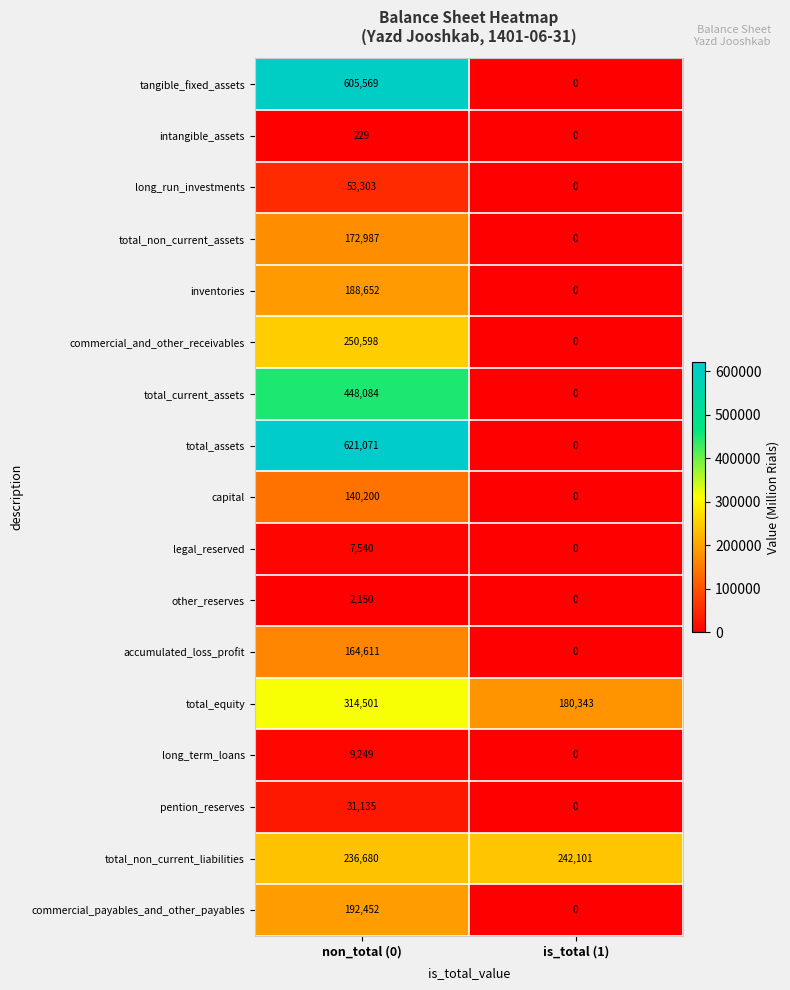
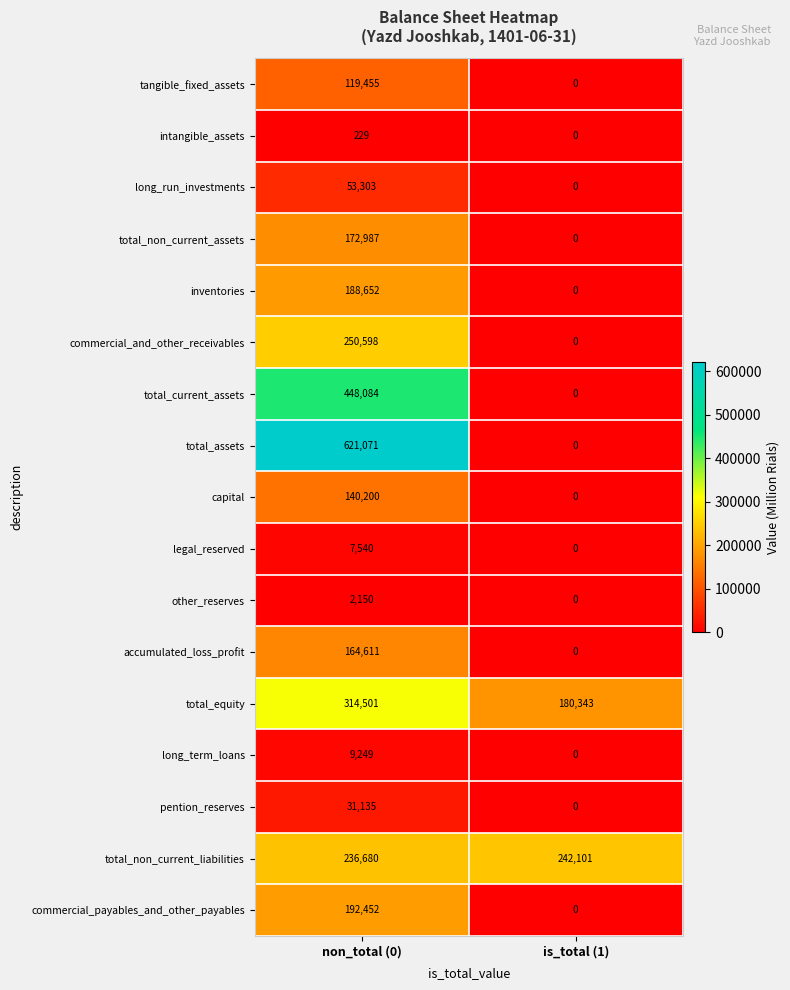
  {
    "tangible_fixed_assets": {
-     "non_total (0)": "605,569",
+     "non_total (0)": "119,455",
      "is_total (1)": "0"
    },
    "intangible_assets": {
      "non_total (0)": "229",
      "is_total (1)": "0"
    },
    "long_run_investments": {
      "non_total (0)": "53,303",
      "is_total (1)": "0"
    },
    "total_non_current_assets": {
      "non_total (0)": "172,987",
      "is_total (1)": "0"
    },
    "inventories": {
      "non_total (0)": "188,652",
      "is_total (1)": "0"
    },
    "commercial_and_other_receivables": {
      "non_total (0)": "250,598",
      "is_total (1)": "0"
    },
    "total_current_assets": {
      "non_total (0)": "448,084",
      "is_total (1)": "0"
    },
    "total_assets": {
      "non_total (0)": "621,071",
      "is_total (1)": "0"
    },
    "capital": {
      "non_total (0)": "140,200",
      "is_total (1)": "0"
    },
    "legal_reserved": {
      "non_total (0)": "7,540",
      "is_total (1)": "0"
    },
    "other_reserves": {
      "non_total (0)": "2,150",
      "is_total (1)": "0"
    },
    "accumulated_loss_profit": {
      "non_total (0)": "164,611",
      "is_total (1)": "0"
    },
    "total_equity": {
      "non_total (0)": "314,501",
      "is_total (1)": "180,343"
    },
    "long_term_loans": {
      "non_total (0)": "9,249",
      "is_total (1)": "0"
    },
    "pention_reserves": {
      "non_total (0)": "31,135",
      "is_total (1)": "0"
    },
    "total_non_current_liabilities": {
      "non_total (0)": "236,680",
      "is_total (1)": "242,101"
    },
    "commercial_payables_and_other_payables": {
      "non_total (0)": "192,452",
      "is_total (1)": "0"
    }
  }
